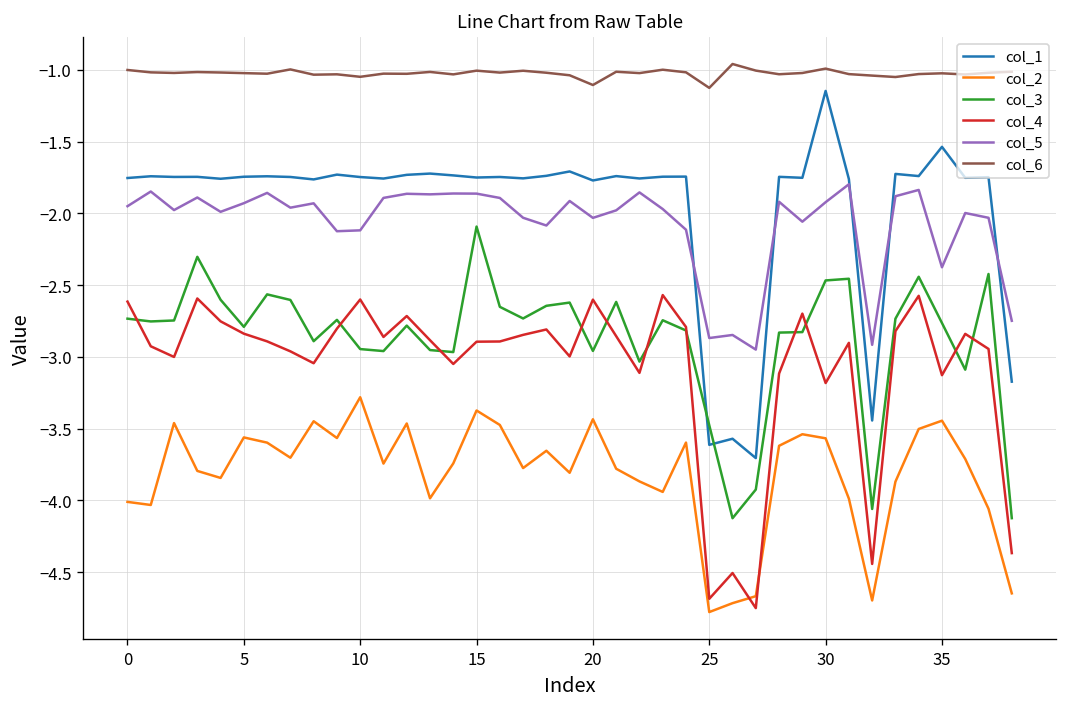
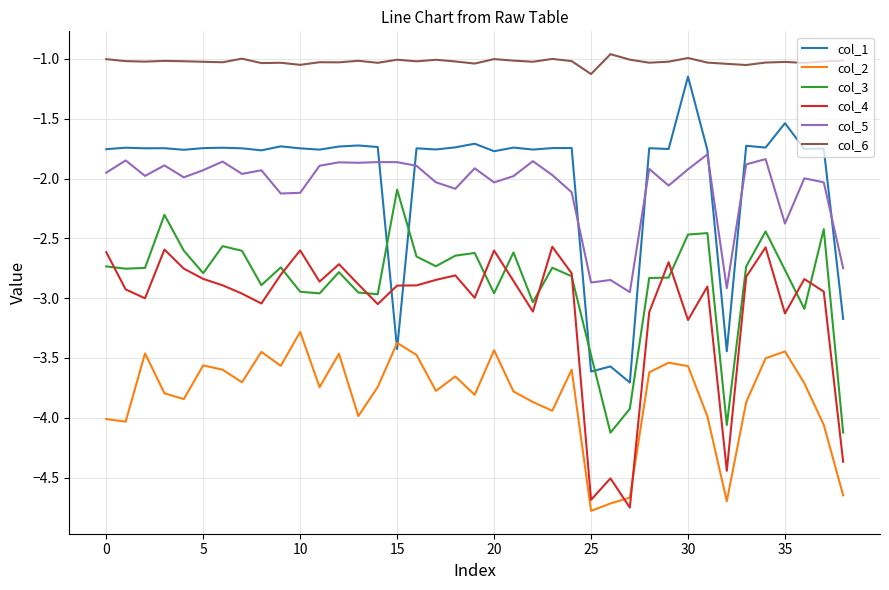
  {
    "col_1": {
      "0": -1.75,
      "5": -1.75,
      "10": -1.75,
-     "15": -1.75,
+     "15": -3.43,
      "20": -1.77,
      "25": -3.61,
      "30": -1.15,
      "35": -1.54
    },
    "col_2": {
      "0": -4.01,
      "5": -3.56,
      "10": -3.28,
      "15": -3.37,
      "20": -3.44,
      "25": -4.78,
      "30": -3.57,
      "35": -3.44
    },
    "col_3": {
      "0": -2.73,
      "5": -2.79,
      "10": -2.95,
      "15": -2.09,
      "20": -2.96,
      "25": -3.48,
      "30": -2.47,
      "35": -2.76
    },
    "col_4": {
      "0": -2.62,
      "5": -2.84,
      "10": -2.60,
      "15": -2.89,
      "20": -2.60,
      "25": -4.69,
      "30": -3.18,
      "35": -3.13
    },
    "col_5": {
      "0": -1.95,
      "5": -1.93,
      "10": -2.12,
      "15": -1.86,
      "20": -2.03,
      "25": -2.87,
      "30": -1.92,
      "35": -2.38
    },
    "col_6": {
      "0": -1.00,
      "5": -1.02,
      "10": -1.05,
      "15": -1.01,
-     "20": -1.11,
+     "20": -1.00,
      "25": -1.13,
      "30": -0.99,
      "35": -1.02
    }
  }
